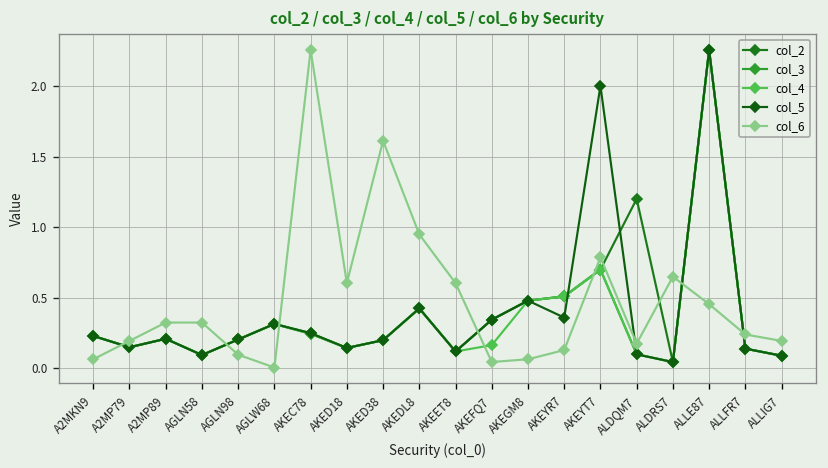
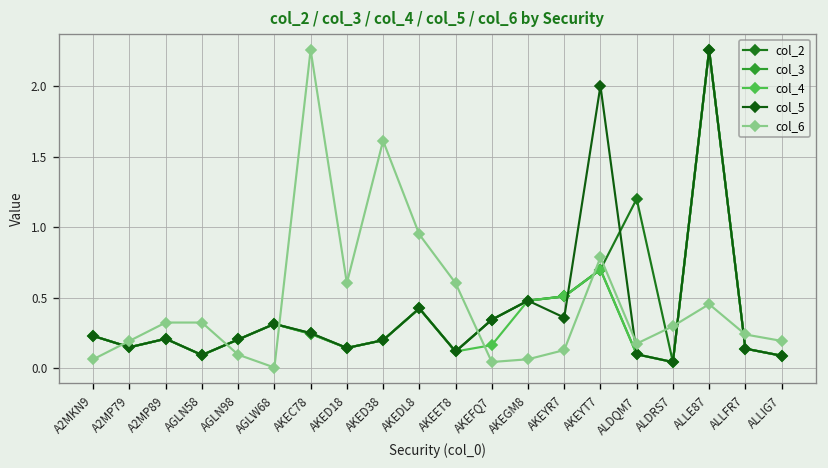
  {
    "col_6": {
      "A2MKN9": 0.06,
      "A2MP79": 0.19,
      "A2MP89": 0.32,
      "AGLN58": 0.32,
      "AGLN98": 0.10,
      "AGLW68": 0.01,
      "AKEC78": 2.26,
      "AKED18": 0.60,
      "AKED38": 1.61,
      "AKEDL8": 0.95,
      "AKEET8": 0.60,
      "AKEFQ7": 0.05,
      "AKEGM8": 0.06,
      "AKEYR7": 0.13,
      "AKEYT7": 0.79,
      "ALDQM7": 0.18,
-     "ALDRS7": 0.65,
+     "ALDRS7": 0.30,
      "ALLE87": 0.45,
      "ALLFR7": 0.24,
      "ALLIG7": 0.19
    }
  }
